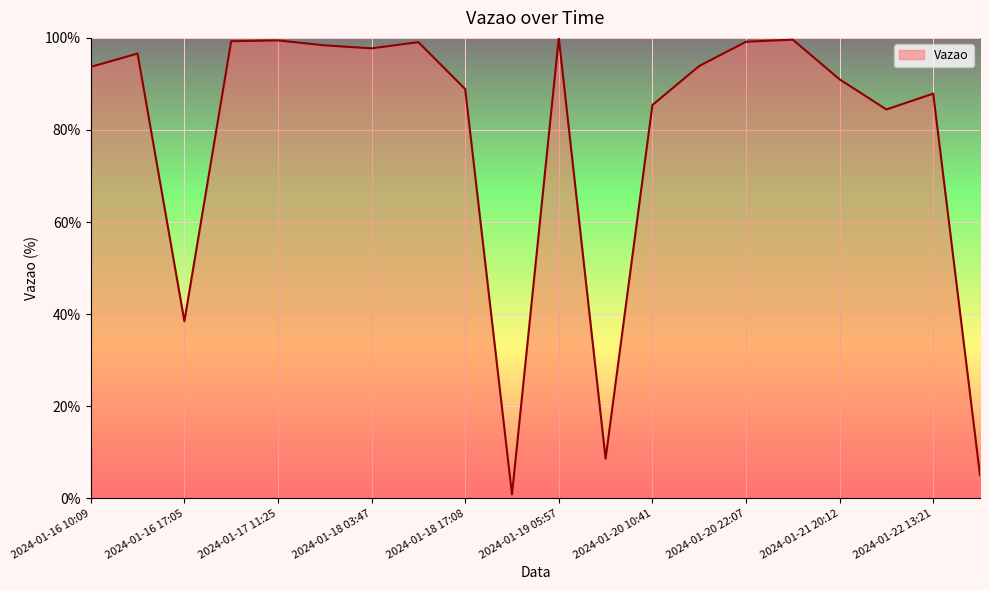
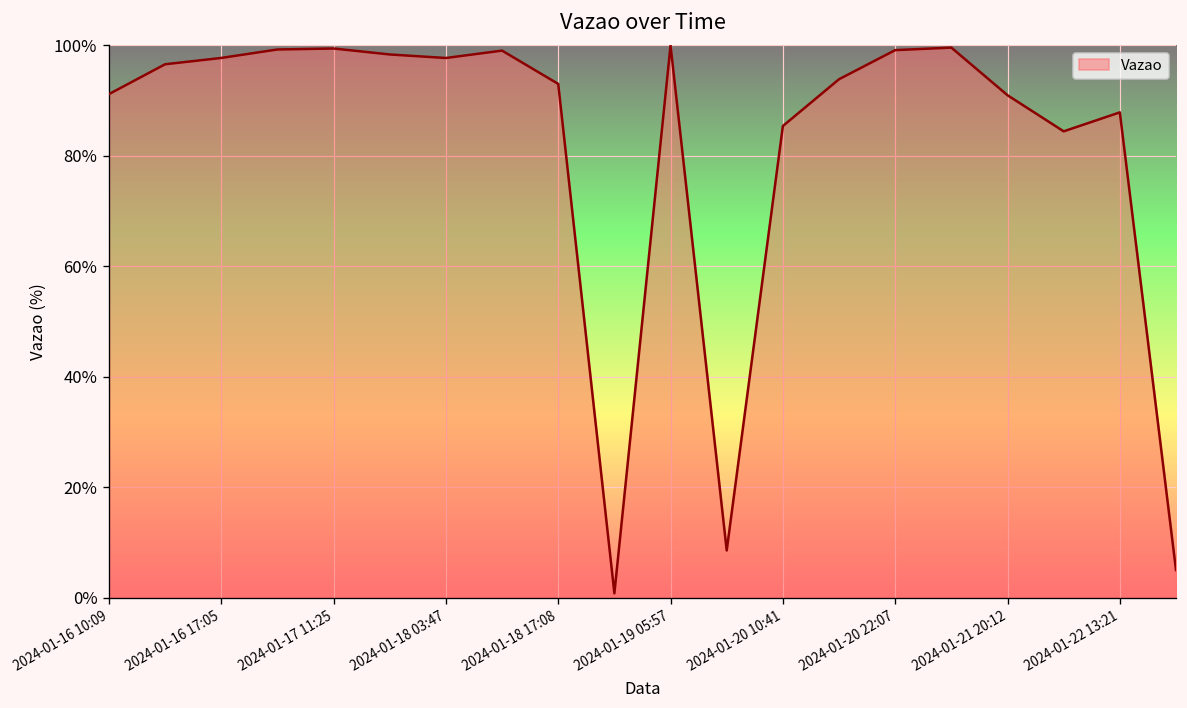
  {
-   "2024-01-16 10:09": "94%",
-   "2024-01-16 17:05": "38%",
+   "2024-01-16 10:09": "91%",
+   "2024-01-16 17:05": "98%",
    "2024-01-17 11:25": "99%",
    "2024-01-18 03:47": "98%",
-   "2024-01-18 17:08": "89%",
+   "2024-01-18 17:08": "93%",
    "2024-01-19 05:57": "100%",
    "2024-01-20 10:41": "85%",
    "2024-01-20 22:07": "99%",
    "2024-01-21 20:12": "91%",
    "2024-01-22 13:21": "88%"
  }
